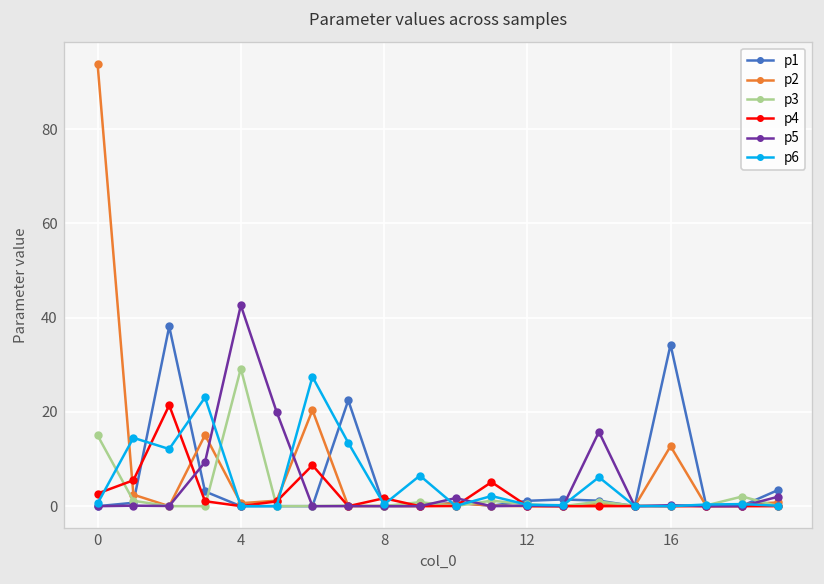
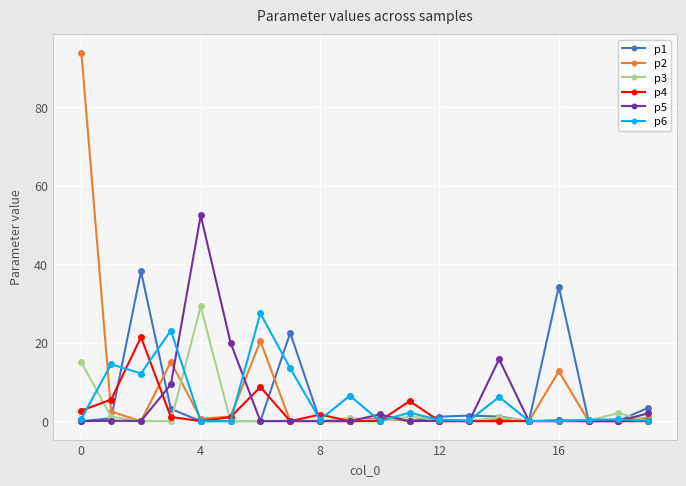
  {
    "p1": {
      "12": 1,
      "16": 34
    },
    "p2": {
      "0": 94,
      "16": 13
    },
    "p3": {
      "0": 15,
      "4": 29
    },
    "p4": {
      "0": 3,
      "8": 2
    },
    "p5": {
-     "4": 43
+     "4": 52
    }
  }
